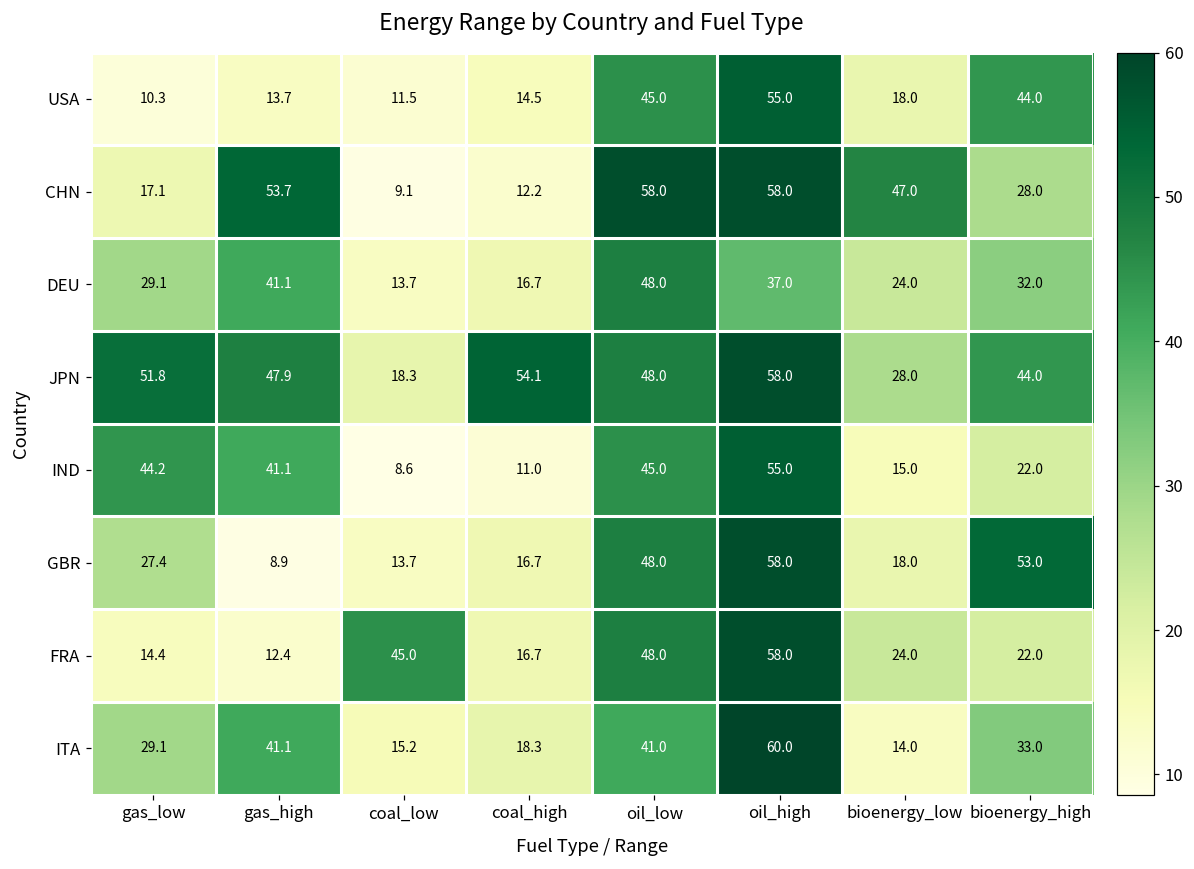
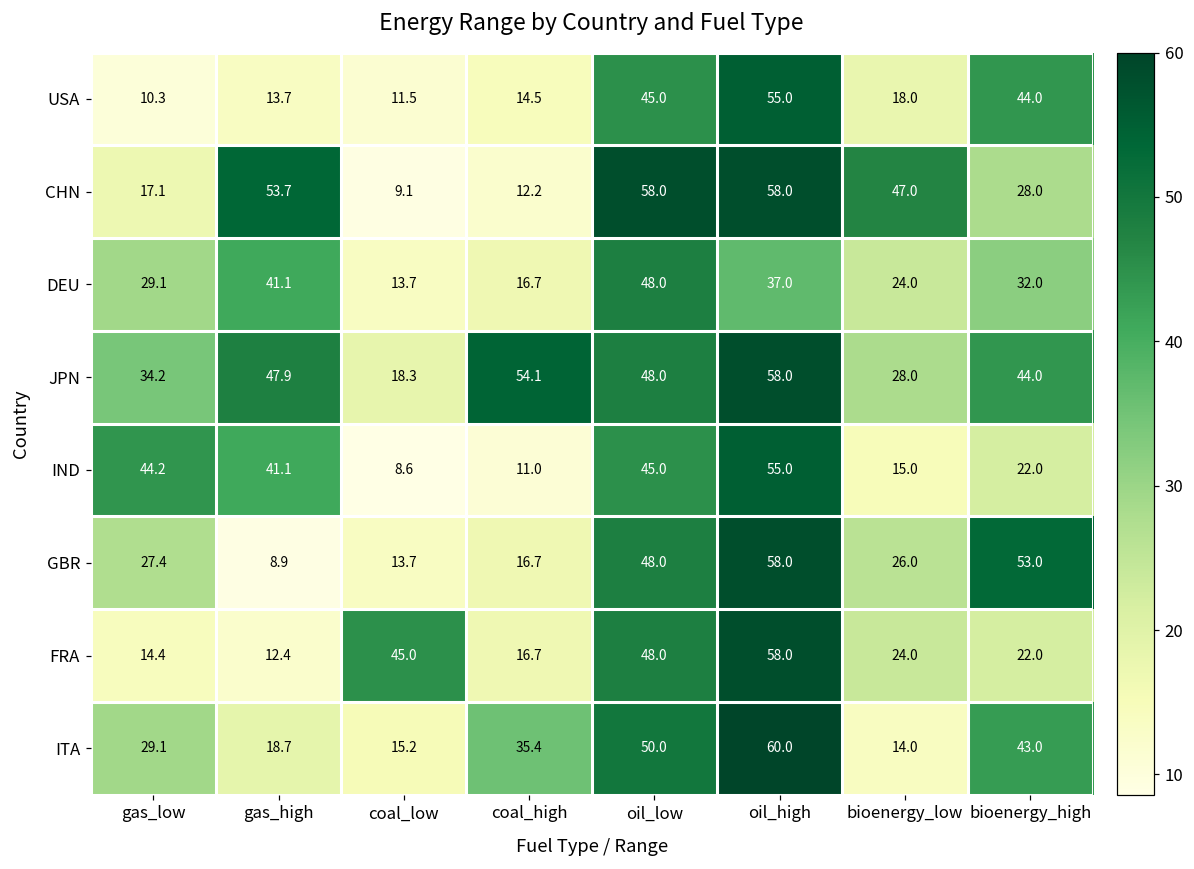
  {
    "USA": {
      "gas_low": 10.3,
      "gas_high": 13.7,
      "coal_low": 11.5,
      "coal_high": 14.5,
      "oil_low": 45.0,
      "oil_high": 55.0,
      "bioenergy_low": 18.0,
      "bioenergy_high": 44.0
    },
    "CHN": {
      "gas_low": 17.1,
      "gas_high": 53.7,
      "coal_low": 9.1,
      "coal_high": 12.2,
      "oil_low": 58.0,
      "oil_high": 58.0,
      "bioenergy_low": 47.0,
      "bioenergy_high": 28.0
    },
    "DEU": {
      "gas_low": 29.1,
      "gas_high": 41.1,
      "coal_low": 13.7,
      "coal_high": 16.7,
      "oil_low": 48.0,
      "oil_high": 37.0,
      "bioenergy_low": 24.0,
      "bioenergy_high": 32.0
    },
    "JPN": {
-     "gas_low": 51.8,
+     "gas_low": 34.2,
      "gas_high": 47.9,
      "coal_low": 18.3,
      "coal_high": 54.1,
      "oil_low": 48.0,
      "oil_high": 58.0,
      "bioenergy_low": 28.0,
      "bioenergy_high": 44.0
    },
    "IND": {
      "gas_low": 44.2,
      "gas_high": 41.1,
      "coal_low": 8.6,
      "coal_high": 11.0,
      "oil_low": 45.0,
      "oil_high": 55.0,
      "bioenergy_low": 15.0,
      "bioenergy_high": 22.0
    },
    "GBR": {
      "gas_low": 27.4,
      "gas_high": 8.9,
      "coal_low": 13.7,
      "coal_high": 16.7,
      "oil_low": 48.0,
      "oil_high": 58.0,
-     "bioenergy_low": 18.0,
+     "bioenergy_low": 26.0,
      "bioenergy_high": 53.0
    },
    "FRA": {
      "gas_low": 14.4,
      "gas_high": 12.4,
      "coal_low": 45.0,
      "coal_high": 16.7,
      "oil_low": 48.0,
      "oil_high": 58.0,
      "bioenergy_low": 24.0,
      "bioenergy_high": 22.0
    },
    "ITA": {
      "gas_low": 29.1,
-     "gas_high": 41.1,
+     "gas_high": 18.7,
      "coal_low": 15.2,
-     "coal_high": 18.3,
-     "oil_low": 41.0,
+     "coal_high": 35.4,
+     "oil_low": 50.0,
      "oil_high": 60.0,
      "bioenergy_low": 14.0,
-     "bioenergy_high": 33.0
+     "bioenergy_high": 43.0
    }
  }
